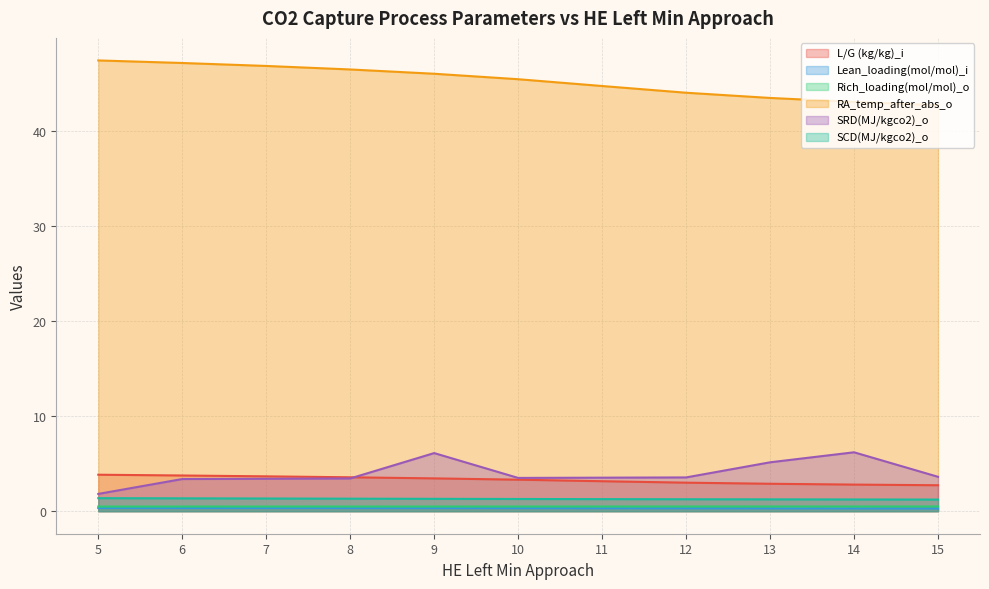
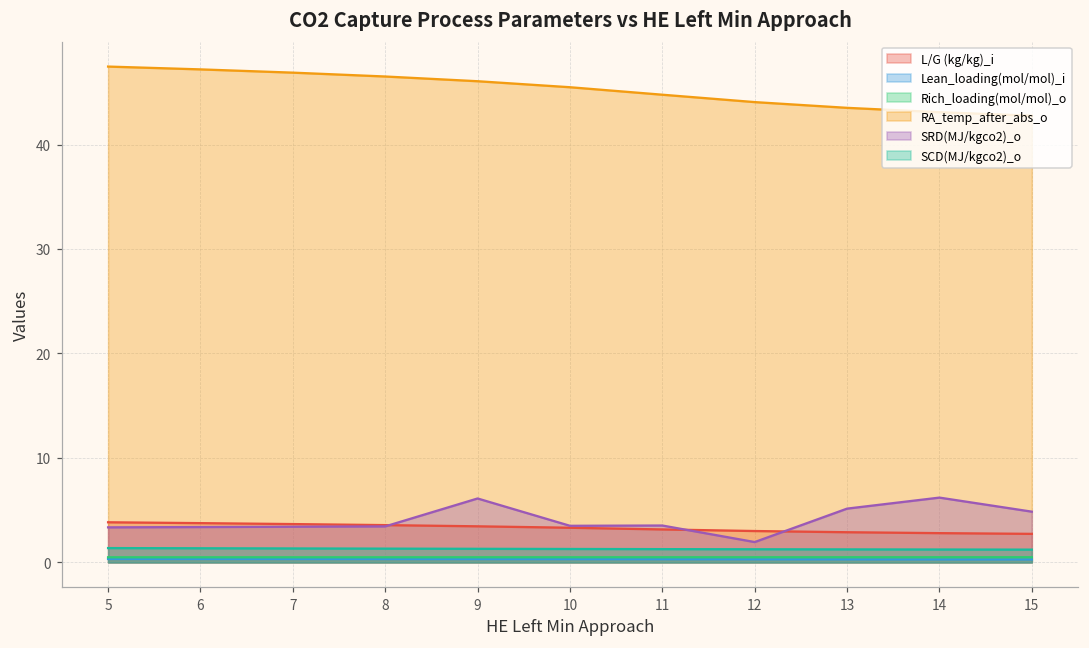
  {
    "SRD(MJ/kgco2)_o": {
-     "5": 2,
+     "5": 3,
      "6": 3,
      "9": 6,
      "11": 4,
-     "12": 4,
+     "12": 2,
      "13": 5,
      "14": 6,
-     "15": 4
+     "15": 5
    }
  }
